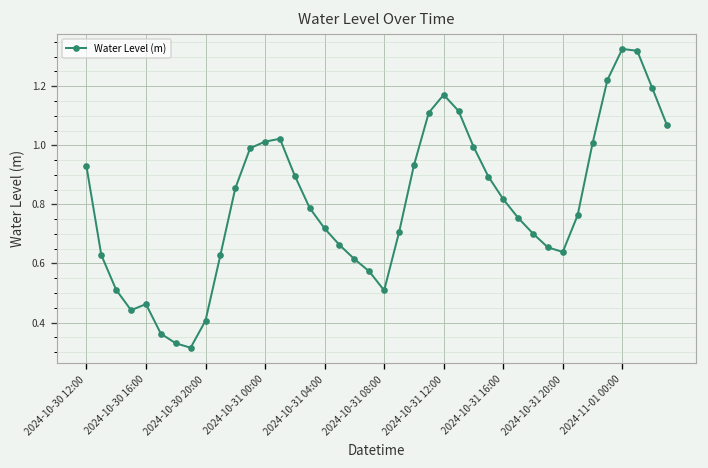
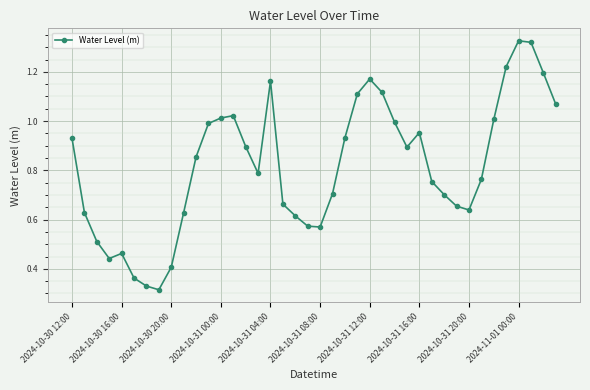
  {
    "2024-10-30 12:00": 0.93,
    "2024-10-30 16:00": 0.46,
    "2024-10-30 20:00": 0.41,
    "2024-10-31 00:00": 1.01,
-   "2024-10-31 04:00": 0.72,
-   "2024-10-31 08:00": 0.51,
+   "2024-10-31 04:00": 1.16,
+   "2024-10-31 08:00": 0.57,
    "2024-10-31 12:00": 1.17,
-   "2024-10-31 16:00": 0.82,
+   "2024-10-31 16:00": 0.95,
    "2024-10-31 20:00": 0.64,
    "2024-11-01 00:00": 1.33
  }
